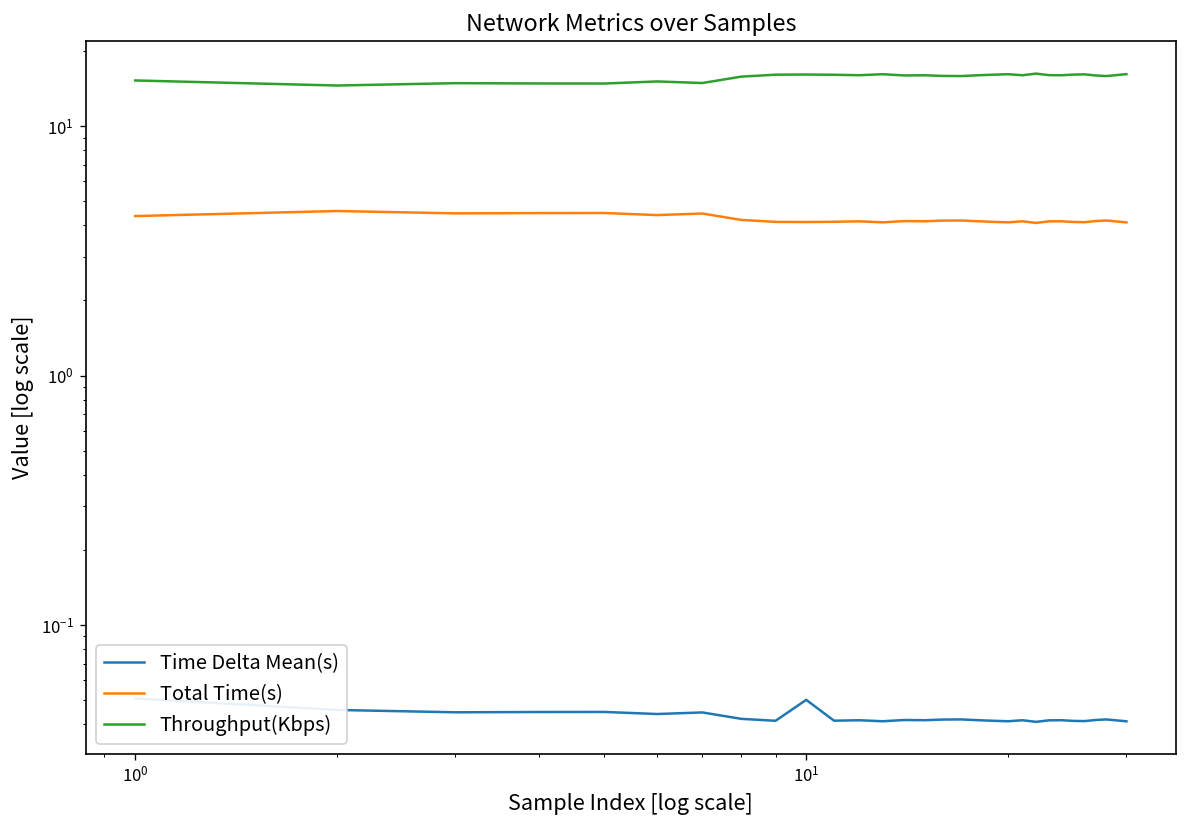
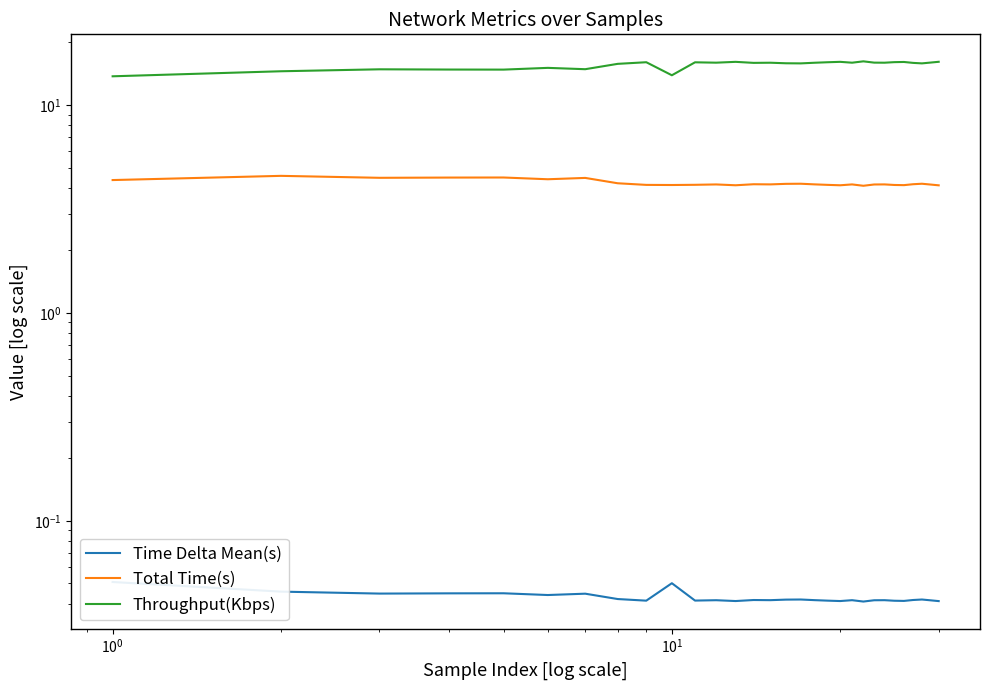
  {
    "Time Delta Mean(s)": {
      "10^1": 0.050
    },
    "Total Time(s)": {
      "10^0": 4.4,
      "10^1": 4.1
    },
    "Throughput(Kbps)": {
-     "10^0": 15,
-     "10^1": 16
+     "10^0": 14,
+     "10^1": 14
    }
  }
